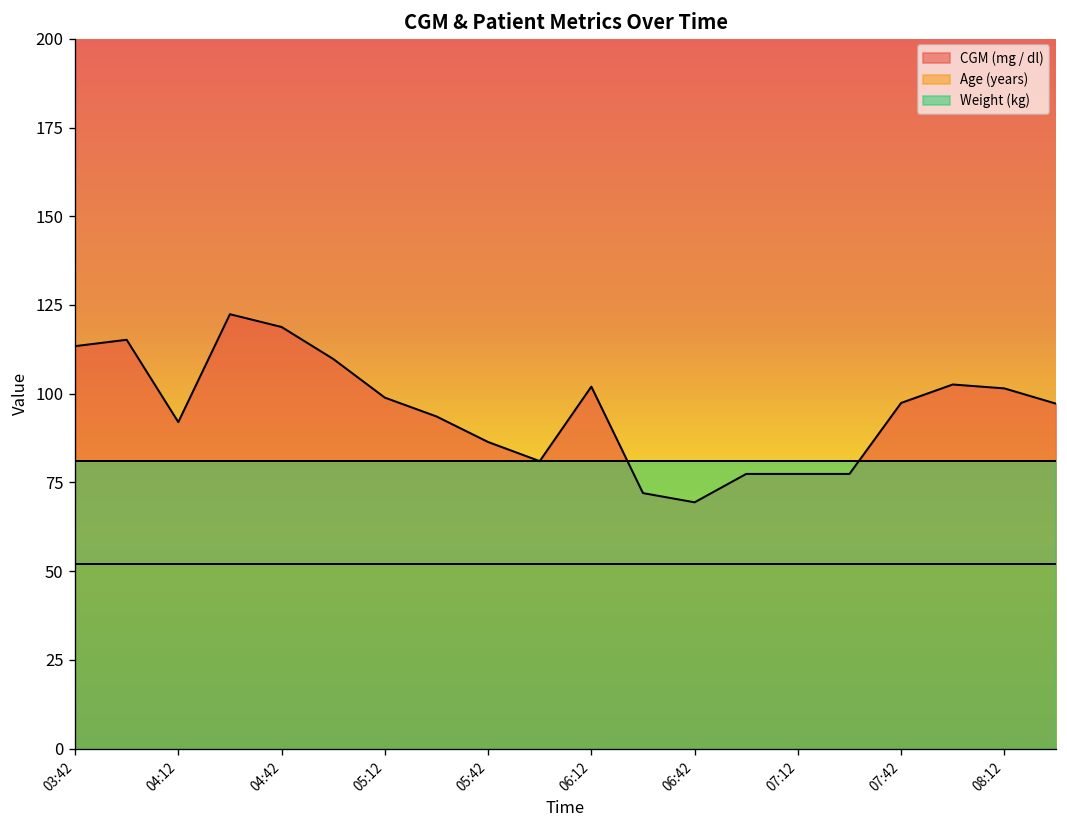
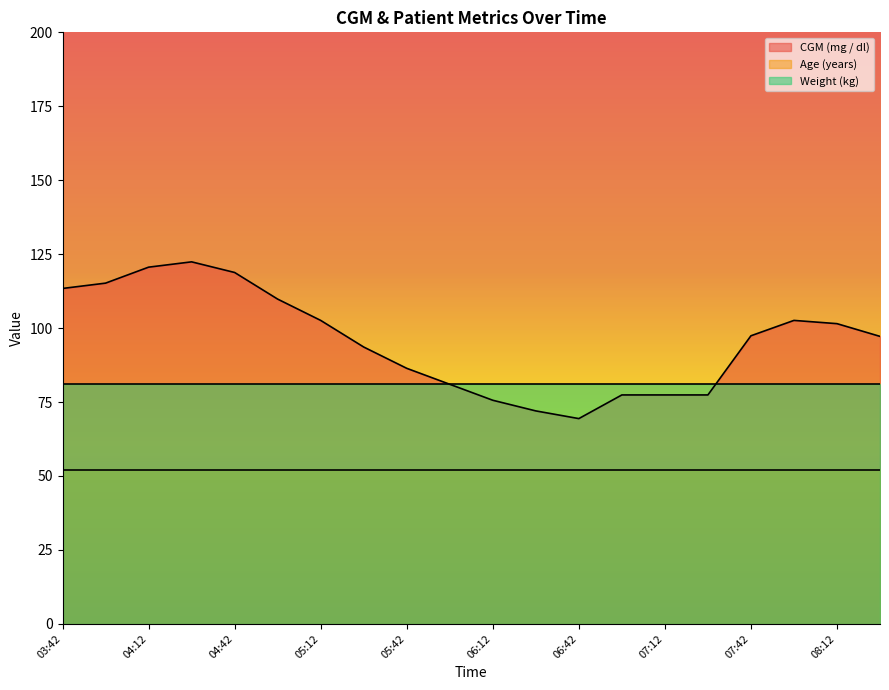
  {
    "CGM (mg / dl)": {
      "03:42": 113,
-     "04:12": 92,
+     "04:12": 121,
      "04:42": 119,
-     "05:12": 99,
+     "05:12": 103,
      "05:42": 86,
-     "06:12": 102,
+     "06:12": 76,
      "06:42": 69,
      "07:12": 77,
      "07:42": 97,
      "08:12": 102
    },
    "Age (years)": {
      "03:42": 52,
      "04:12": 52,
      "04:42": 52,
      "05:12": 52,
      "05:42": 52,
      "06:12": 52,
      "06:42": 52,
      "07:12": 52,
      "07:42": 52,
      "08:12": 52
    },
    "Weight (kg)": {
      "03:42": 81,
      "04:12": 81,
      "04:42": 81,
      "05:12": 81,
      "05:42": 81,
      "06:12": 81,
      "06:42": 81,
      "07:12": 81,
      "07:42": 81,
      "08:12": 81
    }
  }
